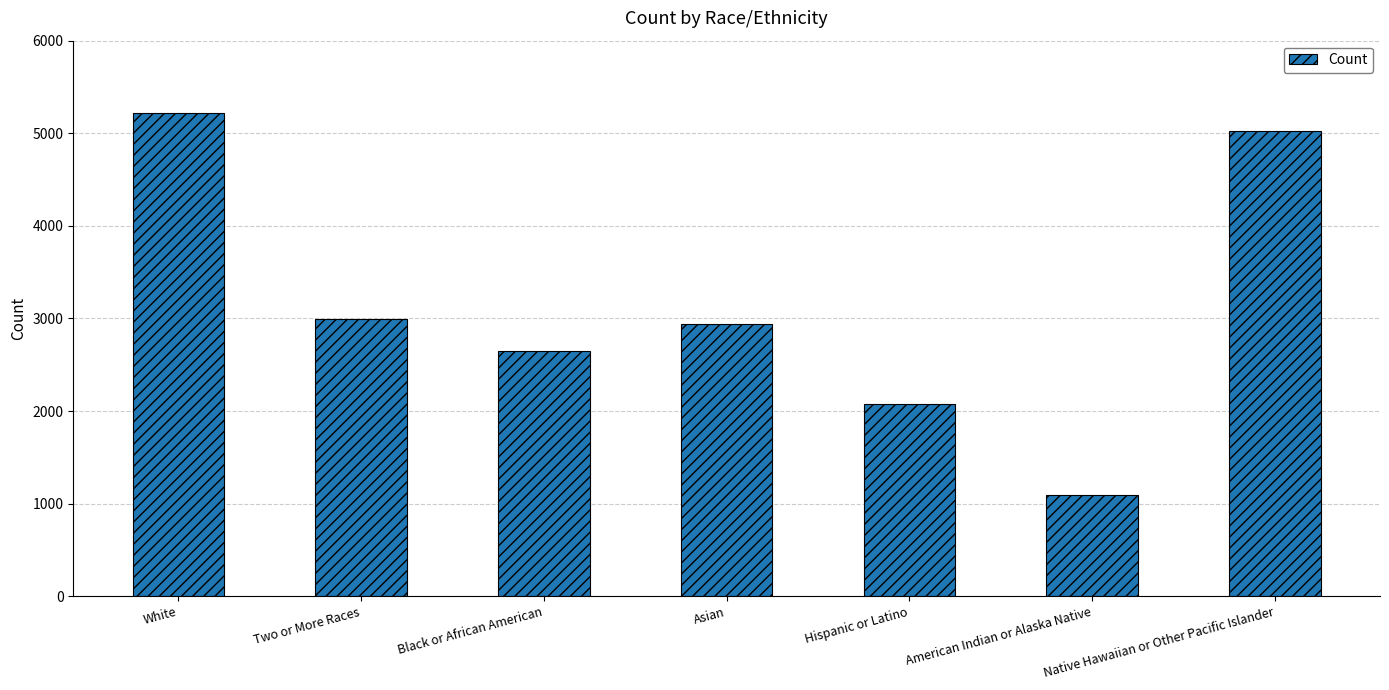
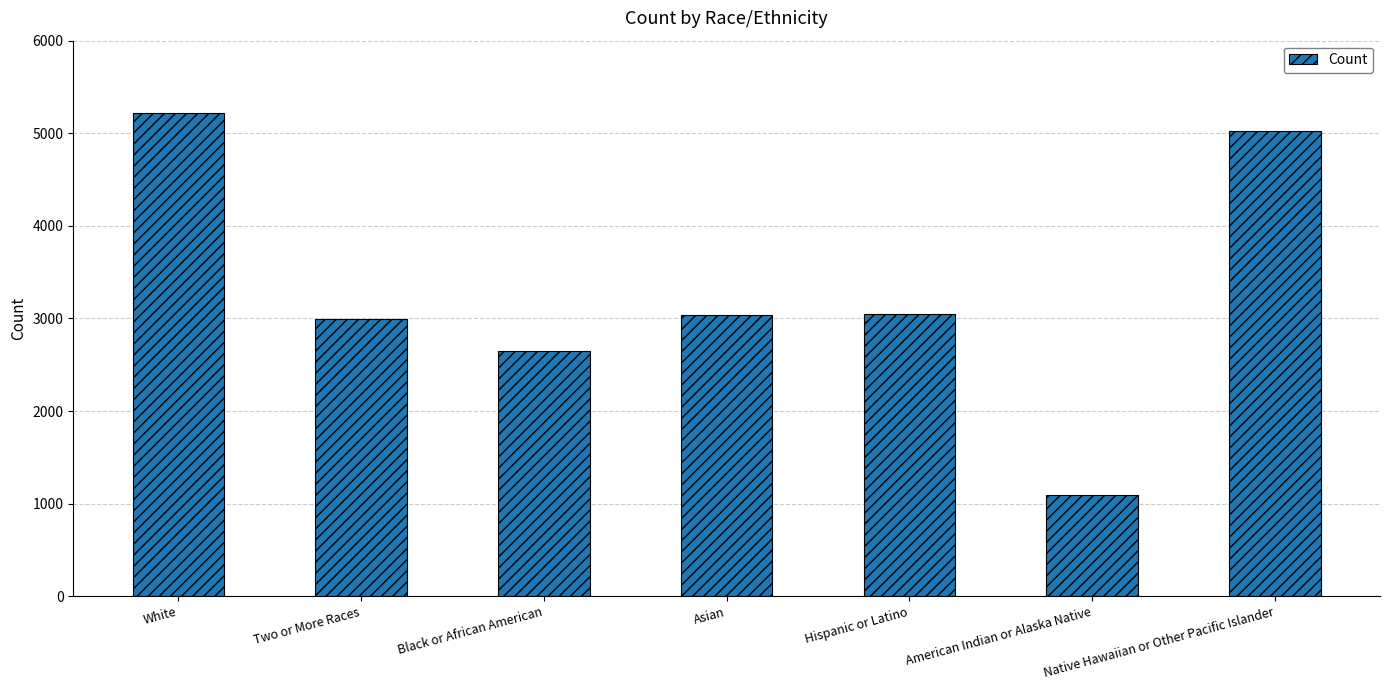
  {
    "White": 5200,
    "Two or More Races": 3000,
    "Black or African American": 2600,
-   "Asian": 2900,
-   "Hispanic or Latino": 2100,
+   "Asian": 3000,
+   "Hispanic or Latino": 3100,
    "American Indian or Alaska Native": 1100,
    "Native Hawaiian or Other Pacific Islander": 5000
  }
